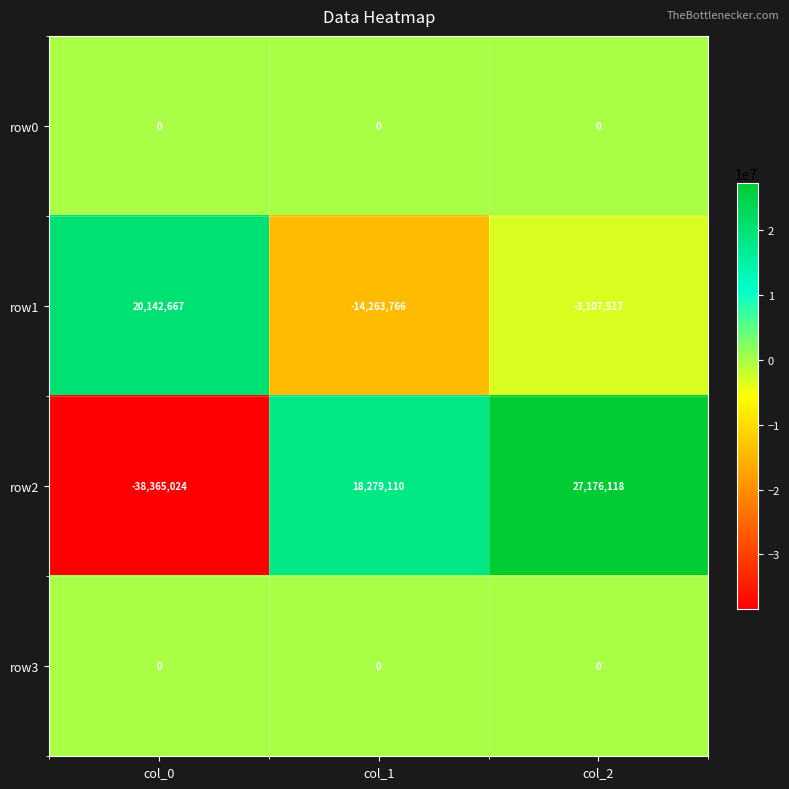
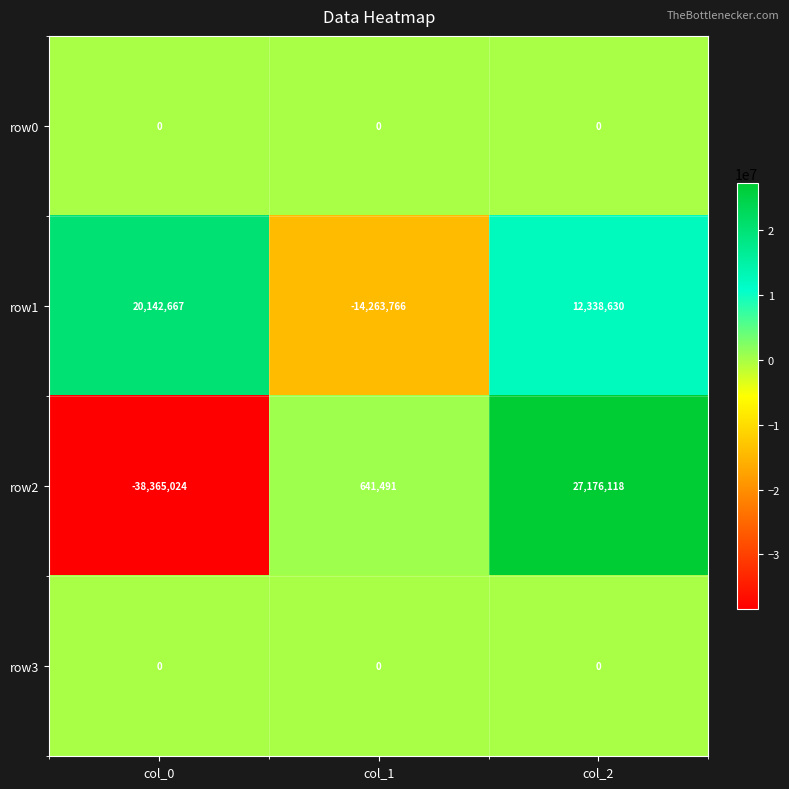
  {
    "row0": {
      "col_0": "0",
      "col_1": "0",
      "col_2": "0"
    },
    "row1": {
      "col_0": "20,142,667",
      "col_1": "-14,263,766",
-     "col_2": "-3,107,517"
+     "col_2": "12,338,630"
    },
    "row2": {
      "col_0": "-38,365,024",
-     "col_1": "18,279,110",
+     "col_1": "641,491",
      "col_2": "27,176,118"
    },
    "row3": {
      "col_0": "0",
      "col_1": "0",
      "col_2": "0"
    }
  }
